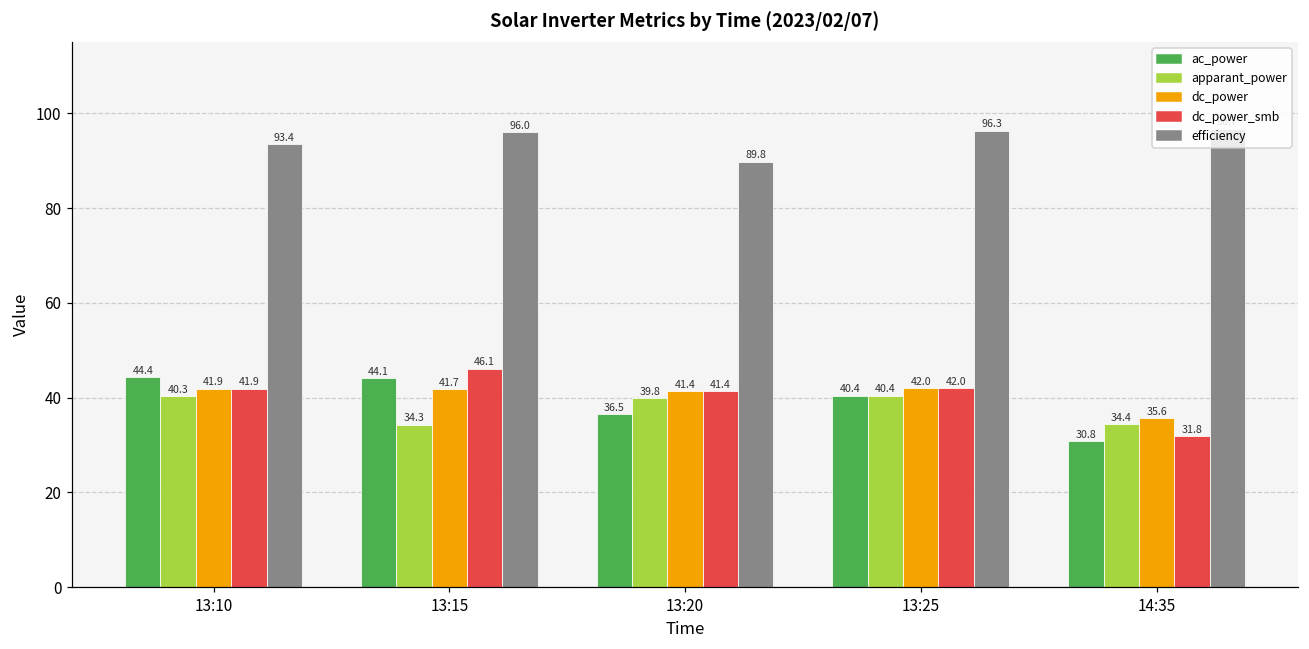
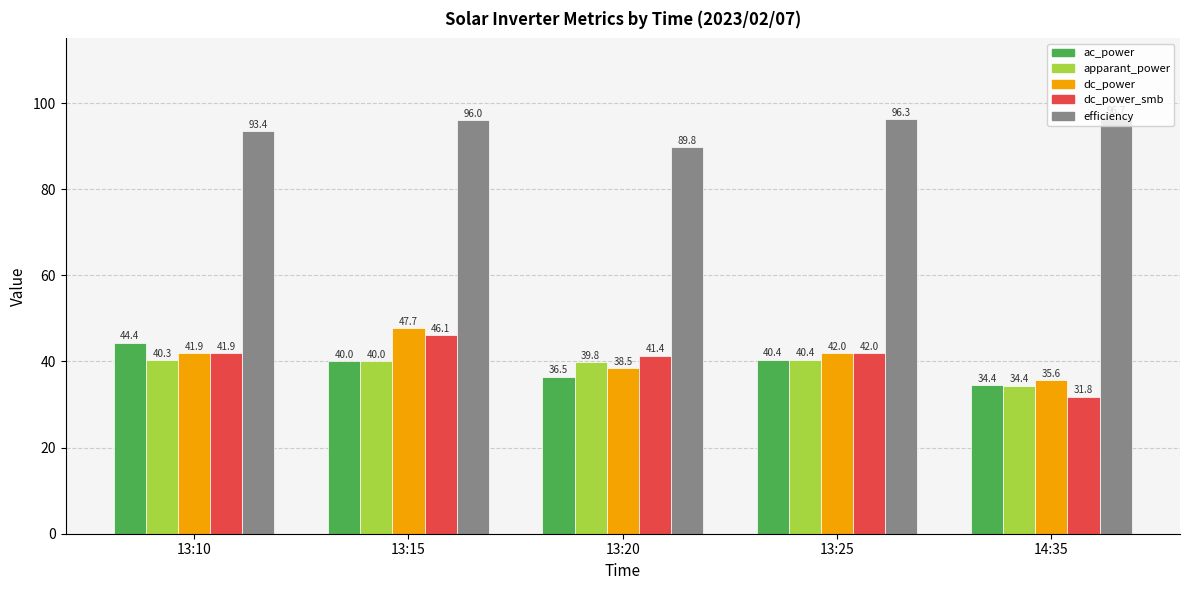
  {
    "ac_power": {
      "13:10": 44.4,
-     "13:15": 44.1,
+     "13:15": 40.0,
      "13:20": 36.5,
      "13:25": 40.4,
-     "14:35": 30.8
+     "14:35": 34.4
    },
    "apparant_power": {
      "13:10": 40.3,
-     "13:15": 34.3,
+     "13:15": 40.0,
      "13:20": 39.8,
      "13:25": 40.4,
      "14:35": 34.4
    },
    "dc_power": {
      "13:10": 41.9,
-     "13:15": 41.7,
-     "13:20": 41.4,
+     "13:15": 47.7,
+     "13:20": 38.5,
      "13:25": 42.0,
      "14:35": 35.6
    },
    "dc_power_smb": {
      "13:10": 41.9,
      "13:15": 46.1,
      "13:20": 41.4,
      "13:25": 42.0,
      "14:35": 31.8
    },
    "efficiency": {
      "13:10": 93.4,
      "13:15": 96.0,
      "13:20": 89.8,
      "13:25": 96.3
    }
  }
